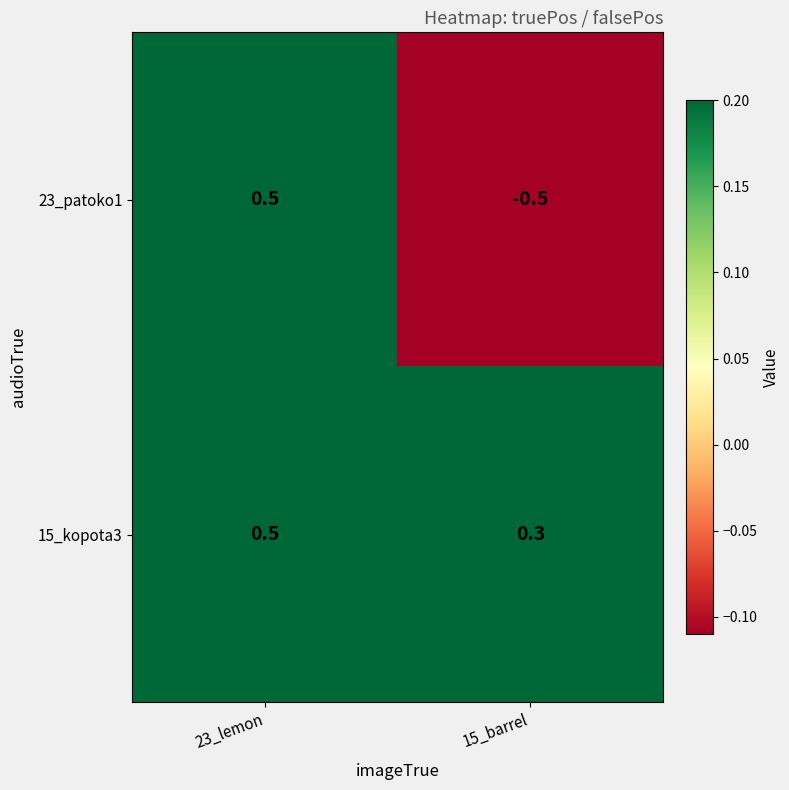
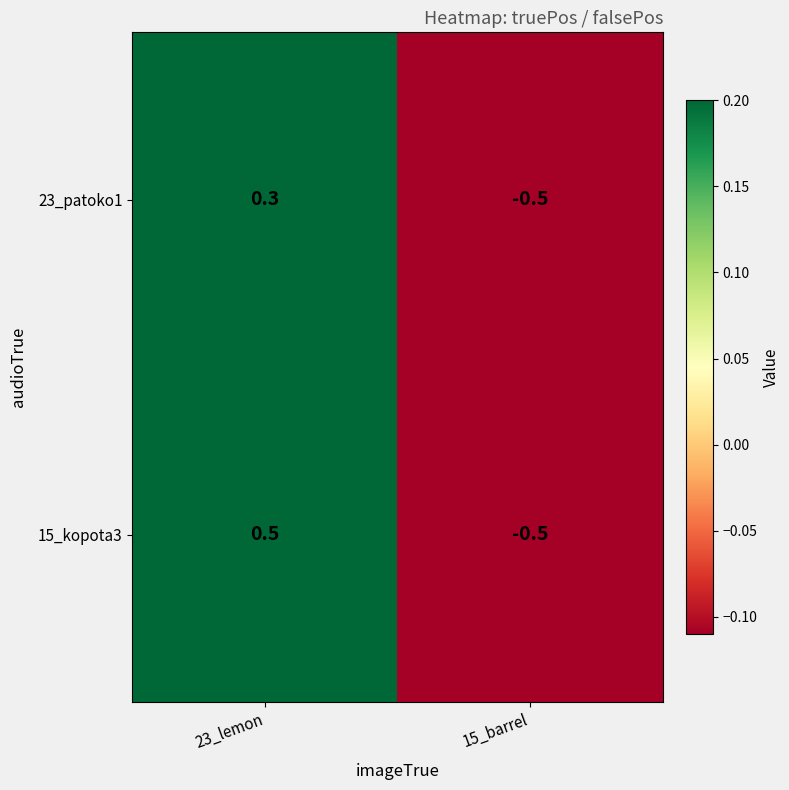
  {
    "23_patoko1": {
-     "23_lemon": 0.5,
+     "23_lemon": 0.3,
      "15_barrel": -0.5
    },
    "15_kopota3": {
      "23_lemon": 0.5,
-     "15_barrel": 0.3
+     "15_barrel": -0.5
    }
  }
